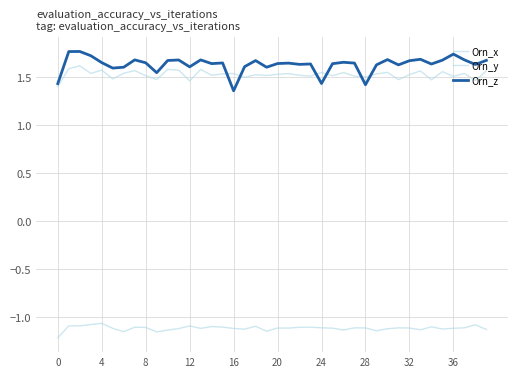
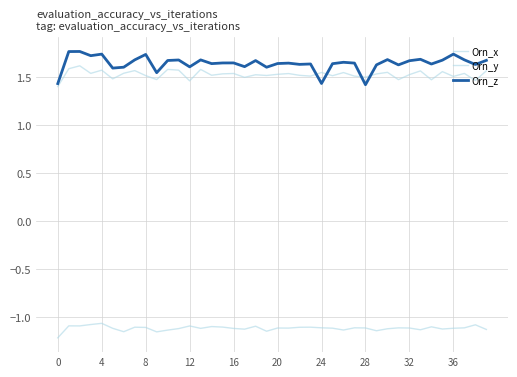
  {
    "Orn_z": {
      "0": 1.4,
-     "4": 1.65,
-     "8": 1.65,
+     "4": 1.74,
+     "8": 1.74,
      "12": 1.6,
-     "16": 1.4,
+     "16": 1.7,
      "20": 1.6,
      "24": 1.4,
      "28": 1.4,
      "32": 1.7,
      "36": 1.7
    }
  }
